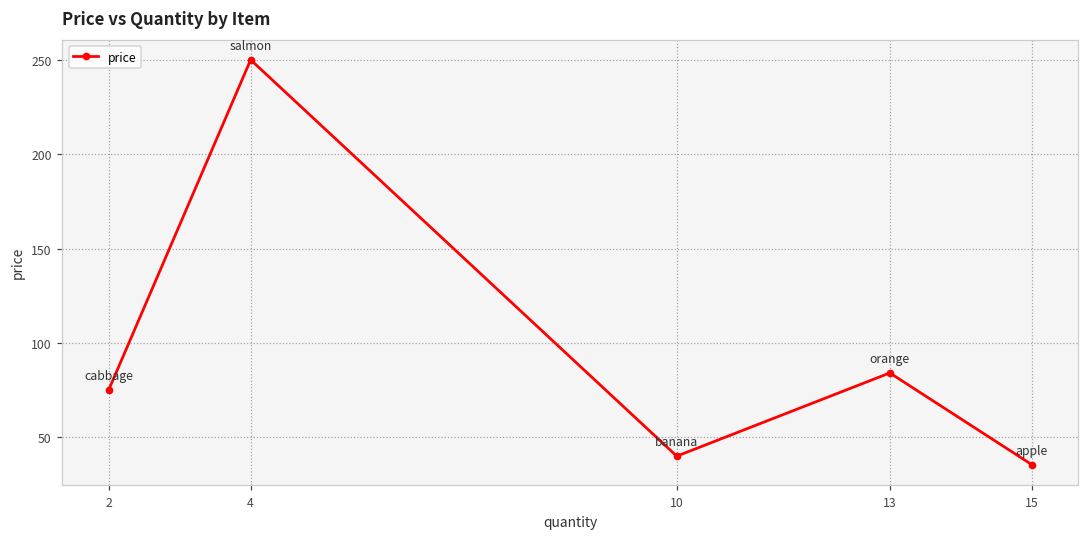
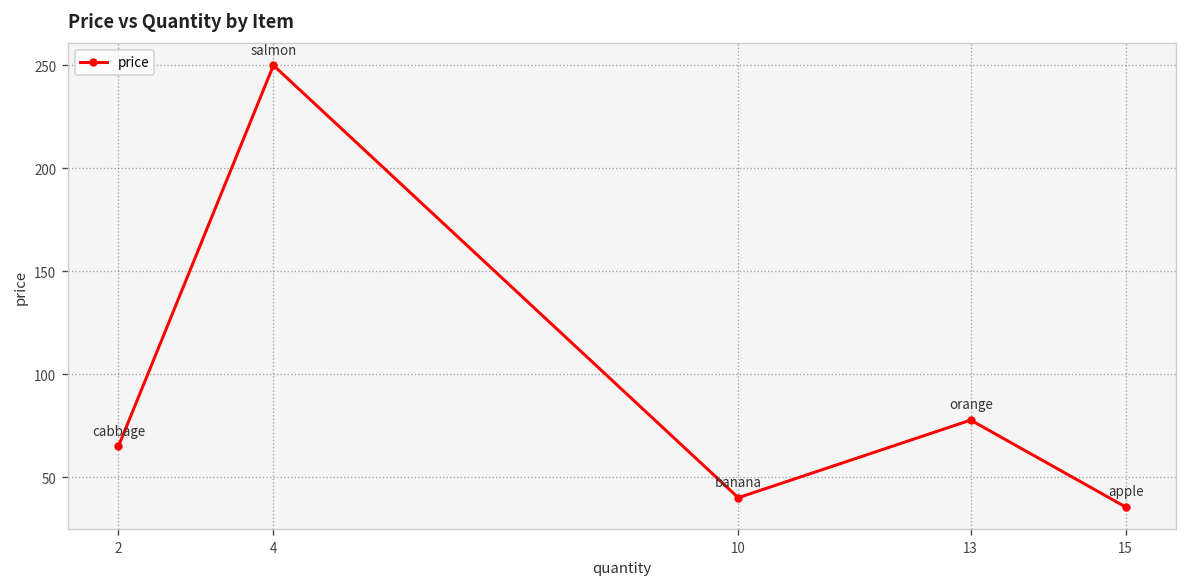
  {
-   "2": 75,
+   "2": 65,
    "4": 250,
    "10": 40,
-   "13": 84,
+   "13": 78,
    "15": 36
  }
